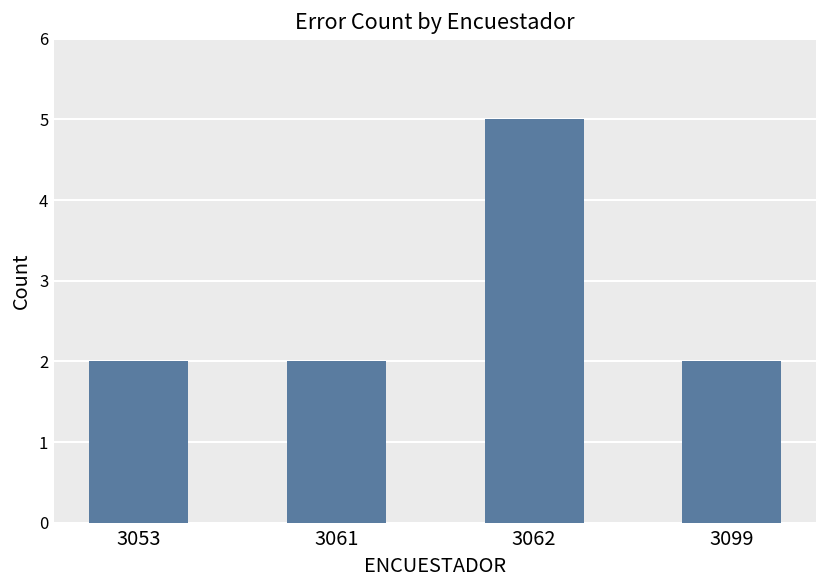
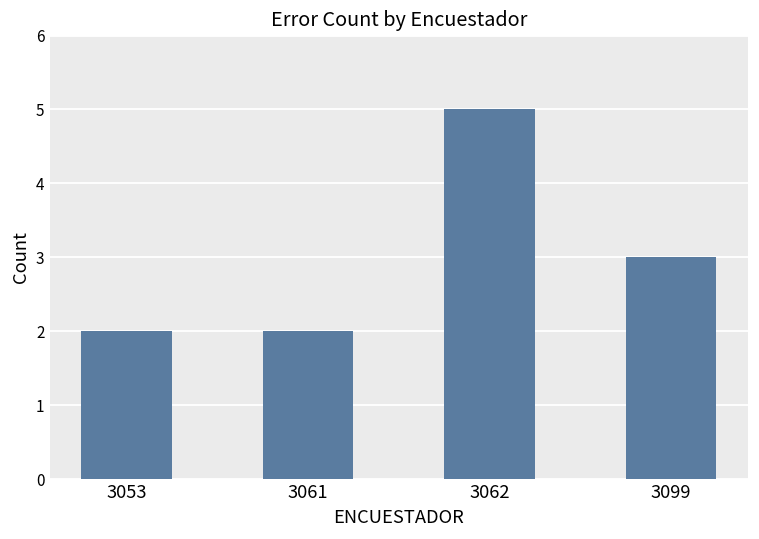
  {
    "3053": 2,
    "3061": 2,
    "3062": 5,
-   "3099": 2
+   "3099": 3
  }
